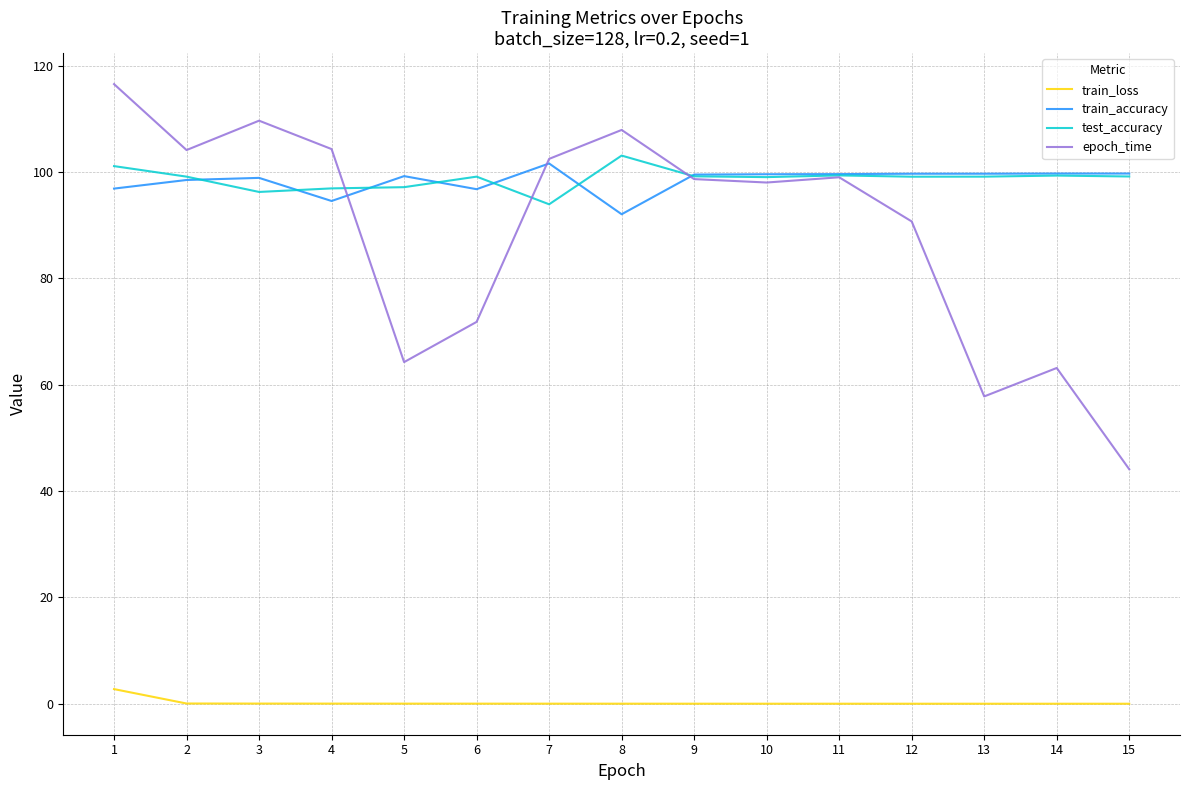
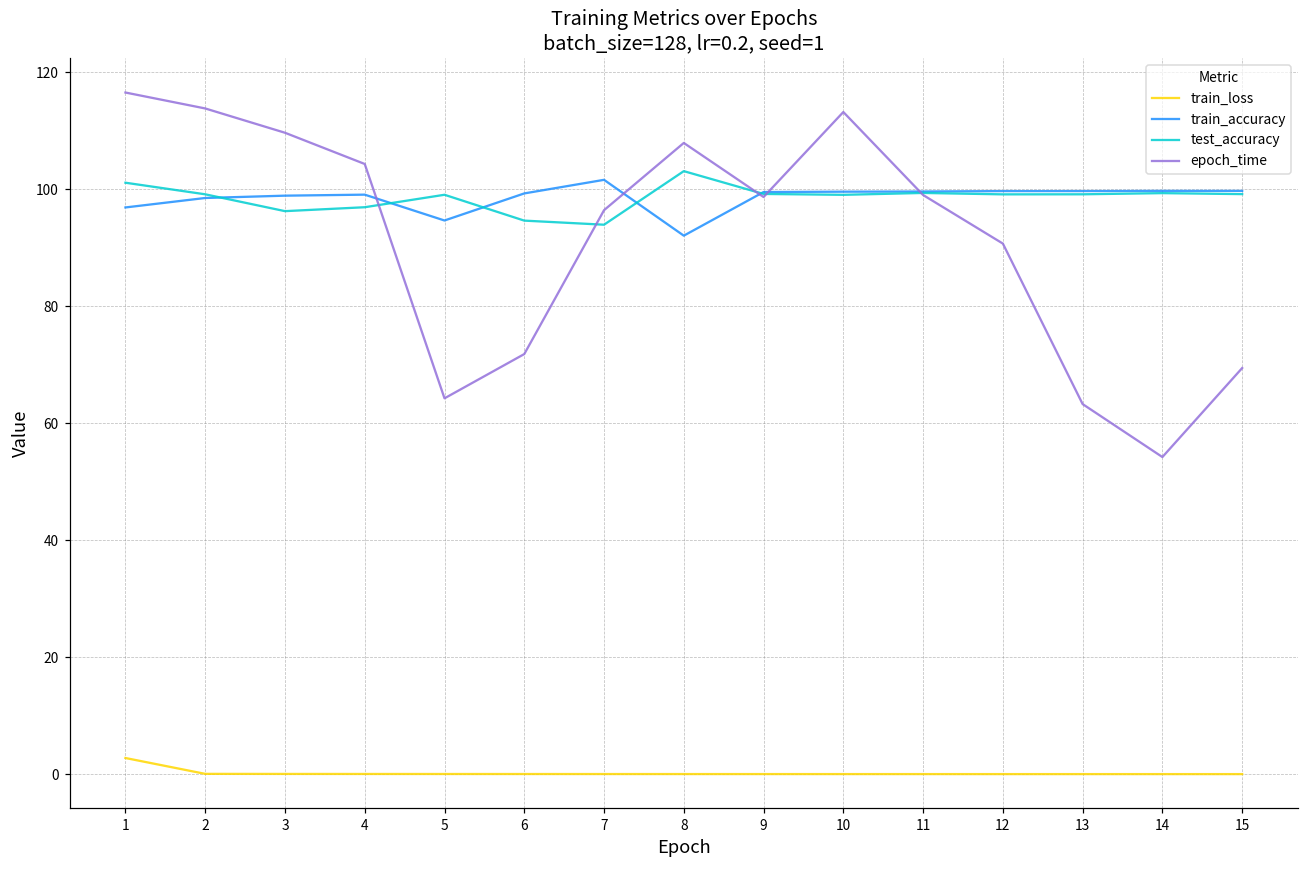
  {
    "train_loss": {
      "1": 3,
      "2": 0,
      "3": 0,
      "4": 0,
      "5": 0,
      "6": 0,
      "7": 0,
      "8": 0,
      "9": 0,
      "10": 0,
      "11": 0,
      "12": 0,
      "13": 0,
      "14": 0,
      "15": 0
    },
    "train_accuracy": {
      "1": 97,
      "2": 99,
      "3": 99,
-     "4": 95,
-     "5": 99,
-     "6": 97,
+     "4": 99,
+     "5": 95,
+     "6": 99,
      "7": 102,
      "8": 92,
      "10": 100,
      "12": 100,
      "13": 100,
      "15": 100
    },
    "test_accuracy": {
      "1": 101,
      "2": 99,
      "3": 96,
      "4": 97,
-     "5": 97,
-     "6": 99,
+     "5": 99,
+     "6": 95,
      "7": 94,
      "8": 103,
      "10": 99,
      "12": 99,
      "13": 99,
      "15": 99
    },
    "epoch_time": {
      "1": 117,
-     "2": 104,
+     "2": 114,
      "3": 110,
      "4": 104,
      "5": 64,
      "6": 72,
-     "7": 102,
+     "7": 96,
      "8": 108,
      "9": 99,
-     "10": 98,
+     "10": 113,
      "12": 91,
-     "13": 58,
-     "14": 63,
-     "15": 44
+     "13": 63,
+     "14": 54,
+     "15": 69
    }
  }
